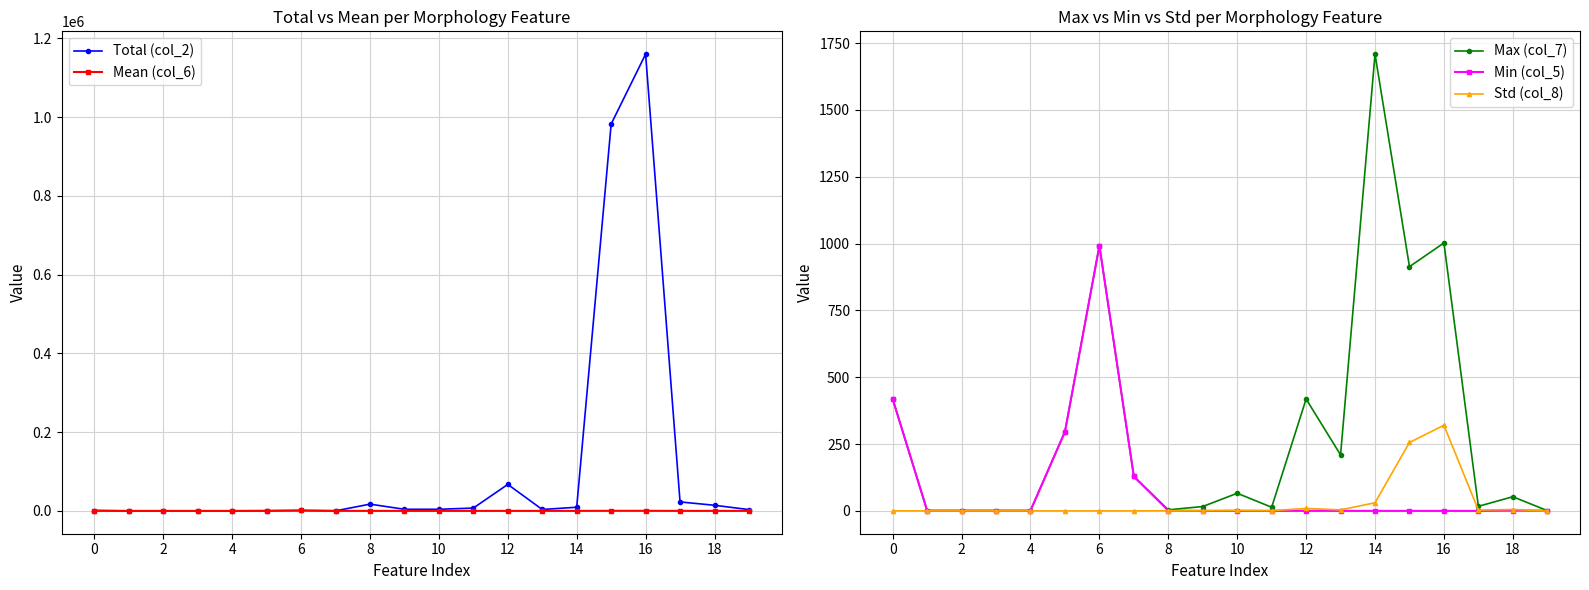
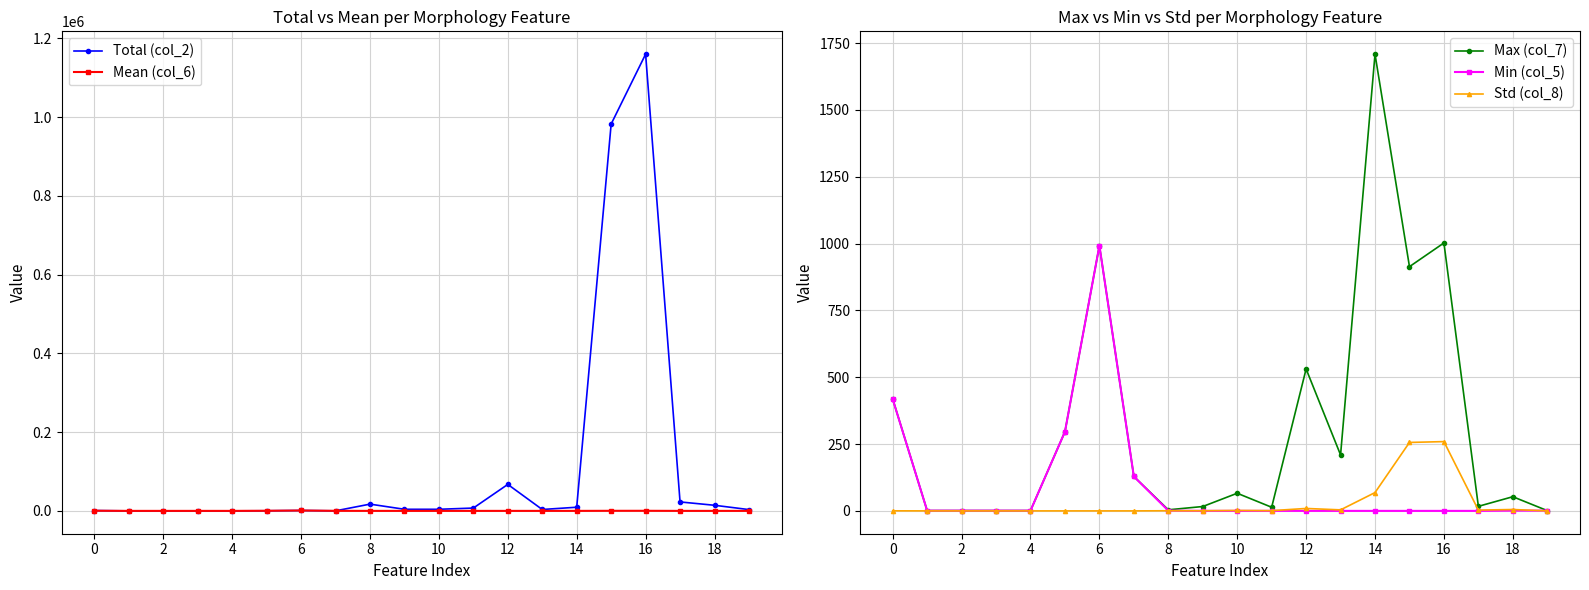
  {
    "Total vs Mean per Morphology Feature": {
      "Total (col_2)": {
        "8": 20000,
        "12": 70000,
        "14": 10000,
        "16": 1160000,
        "18": 10000
      },
      "Mean (col_6)": {
        "8": 0,
        "12": 0,
        "14": 0,
        "16": 0,
        "18": 0
      }
    },
    "Max vs Min vs Std per Morphology Feature": {
      "Max (col_7)": {
        "10": 70,
-       "12": 420,
+       "12": 530,
        "14": 1710,
        "16": 1000,
        "18": 50
      },
      "Min (col_5)": {
        "14": 0,
        "16": 0
      },
      "Std (col_8)": {
        "0": 0,
        "6": 0,
-       "14": 30,
-       "16": 320
+       "14": 70,
+       "16": 260
      }
    }
  }
